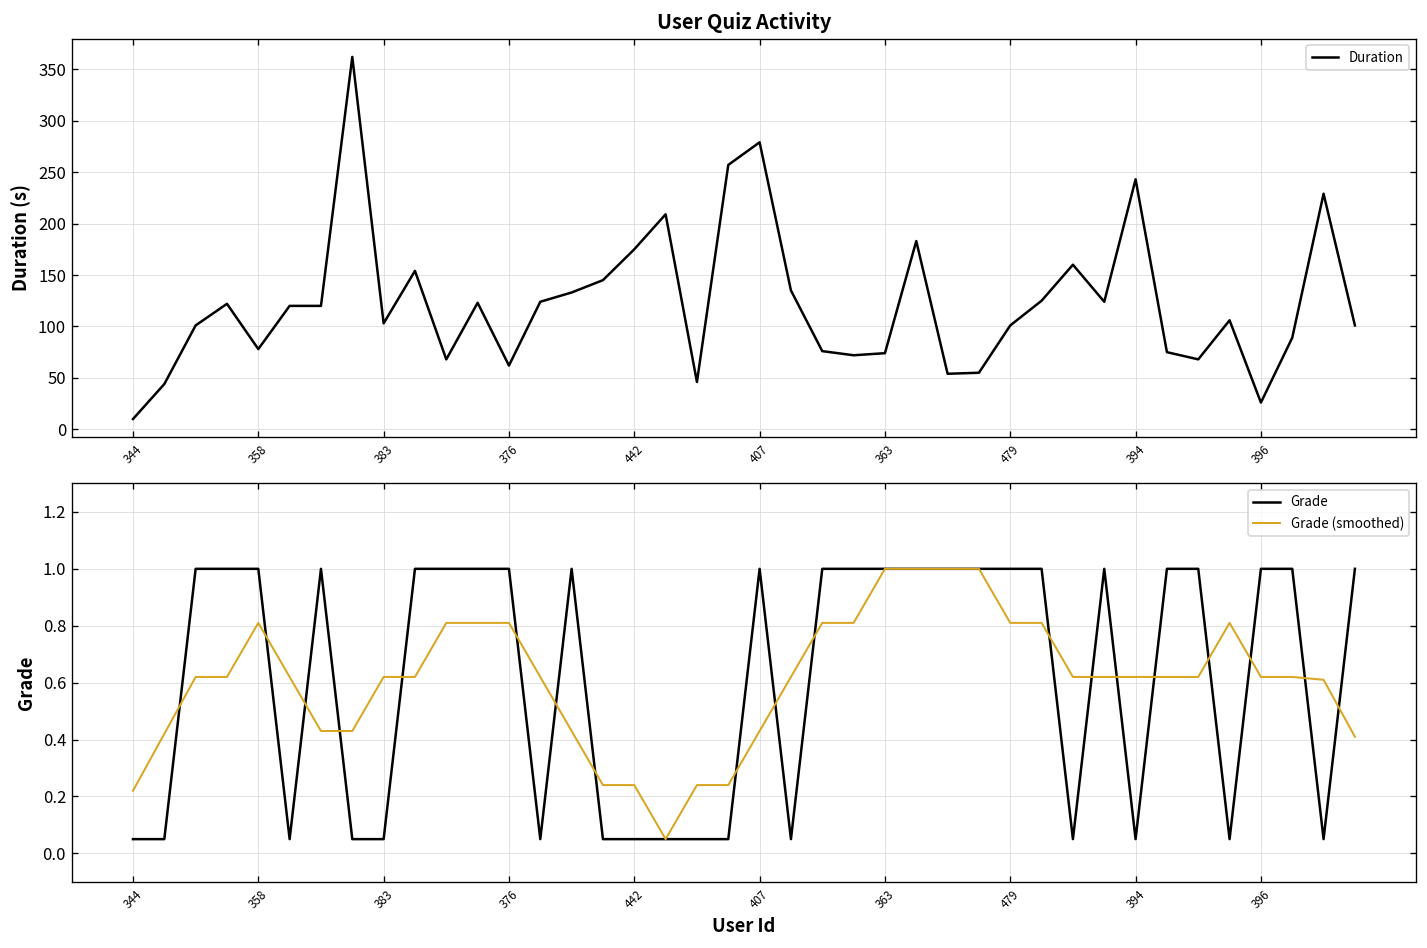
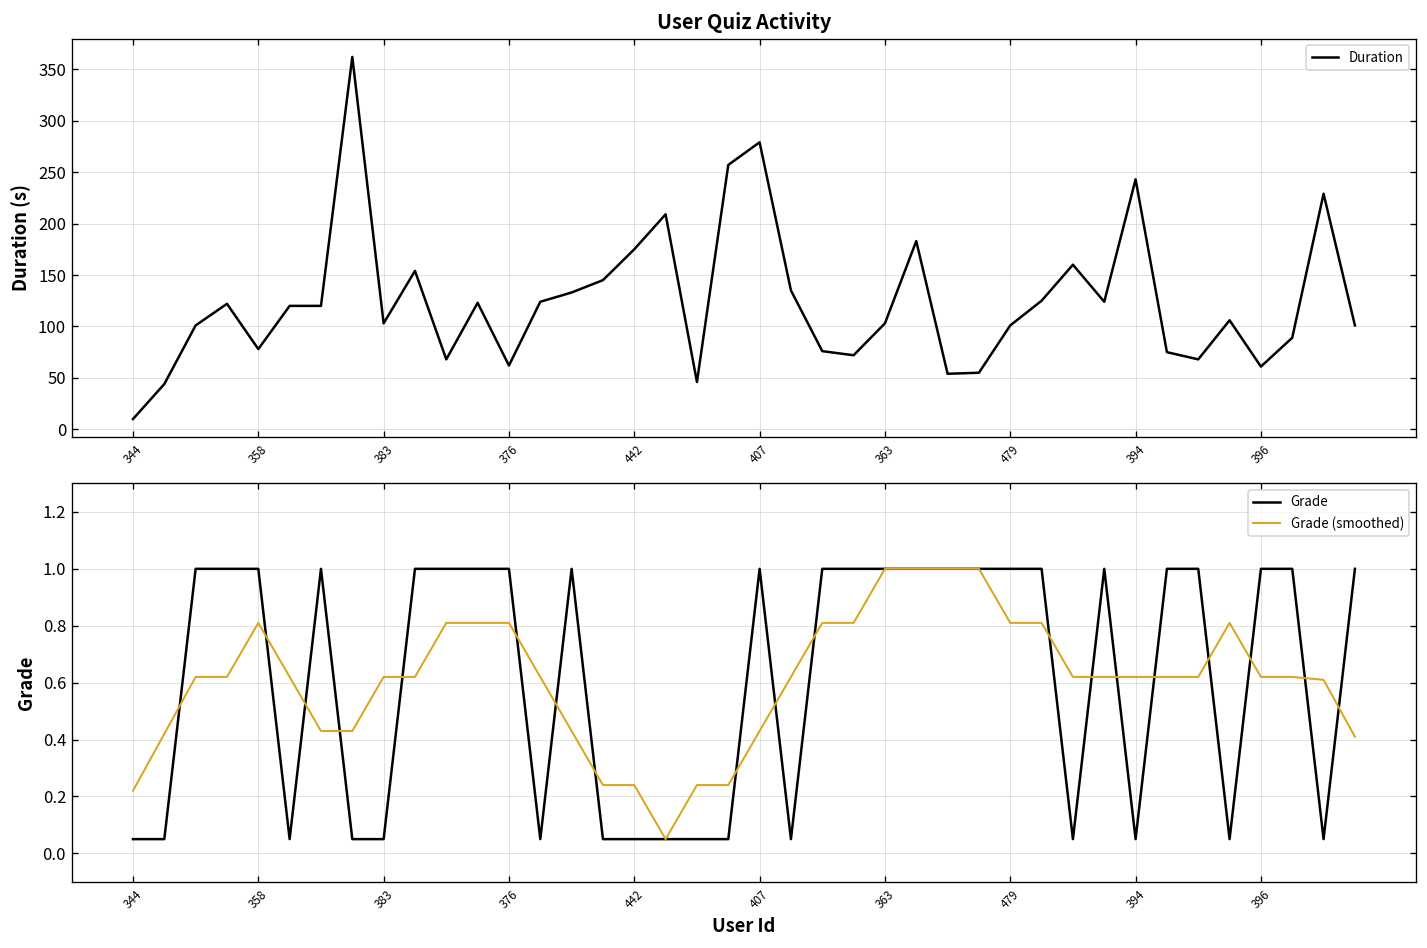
  {
    "User Quiz Activity": {
      "344": 10,
      "358": 80,
      "383": 100,
      "376": 60,
      "442": 180,
      "407": 280,
-     "363": 70,
+     "363": 100,
      "479": 100,
      "394": 240,
-     "396": 30
+     "396": 60
    }
  }
